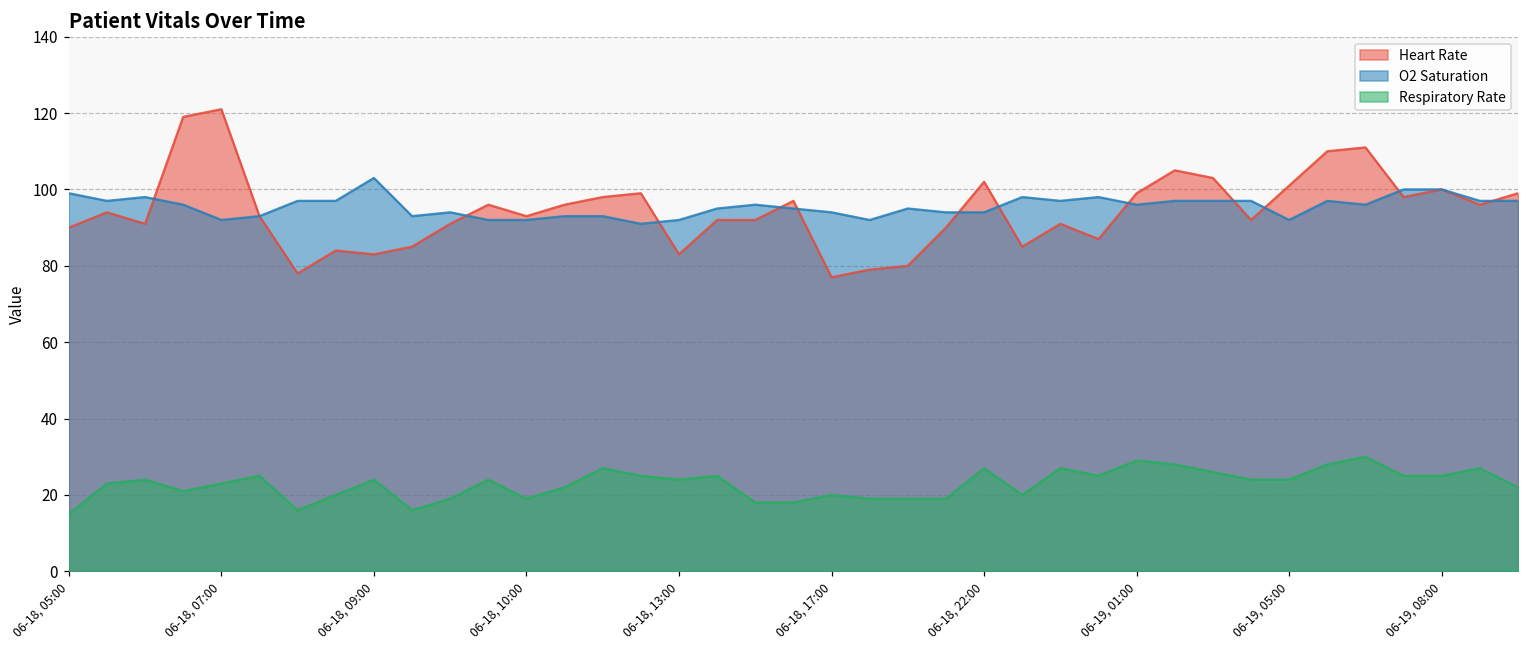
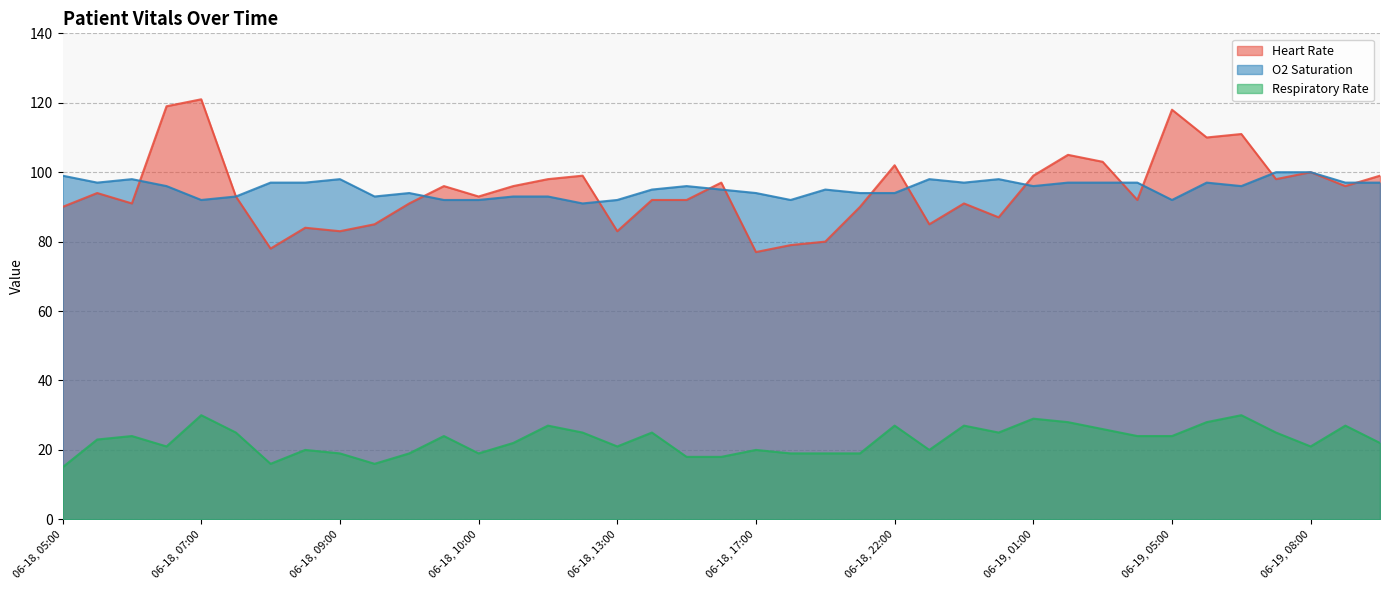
  {
    "Heart Rate": {
      "06-18, 05:00": 90,
      "06-18, 07:00": 121,
      "06-18, 09:00": 83,
      "06-18, 10:00": 93,
      "06-18, 13:00": 83,
      "06-18, 17:00": 77,
      "06-18, 22:00": 102,
      "06-19, 01:00": 99,
-     "06-19, 05:00": 101
+     "06-19, 05:00": 118
    },
    "O2 Saturation": {
      "06-18, 05:00": 99,
      "06-18, 07:00": 92,
-     "06-18, 09:00": 103,
+     "06-18, 09:00": 98,
      "06-18, 10:00": 92,
      "06-18, 13:00": 92,
      "06-18, 17:00": 94,
      "06-18, 22:00": 94,
      "06-19, 01:00": 96,
      "06-19, 05:00": 92
    },
    "Respiratory Rate": {
      "06-18, 05:00": 15,
-     "06-18, 07:00": 23,
-     "06-18, 09:00": 24,
+     "06-18, 07:00": 30,
+     "06-18, 09:00": 19,
      "06-18, 10:00": 19,
-     "06-18, 13:00": 24,
+     "06-18, 13:00": 21,
      "06-18, 17:00": 20,
      "06-18, 22:00": 27,
      "06-19, 01:00": 29,
      "06-19, 05:00": 24,
-     "06-19, 08:00": 25
+     "06-19, 08:00": 21
    }
  }
